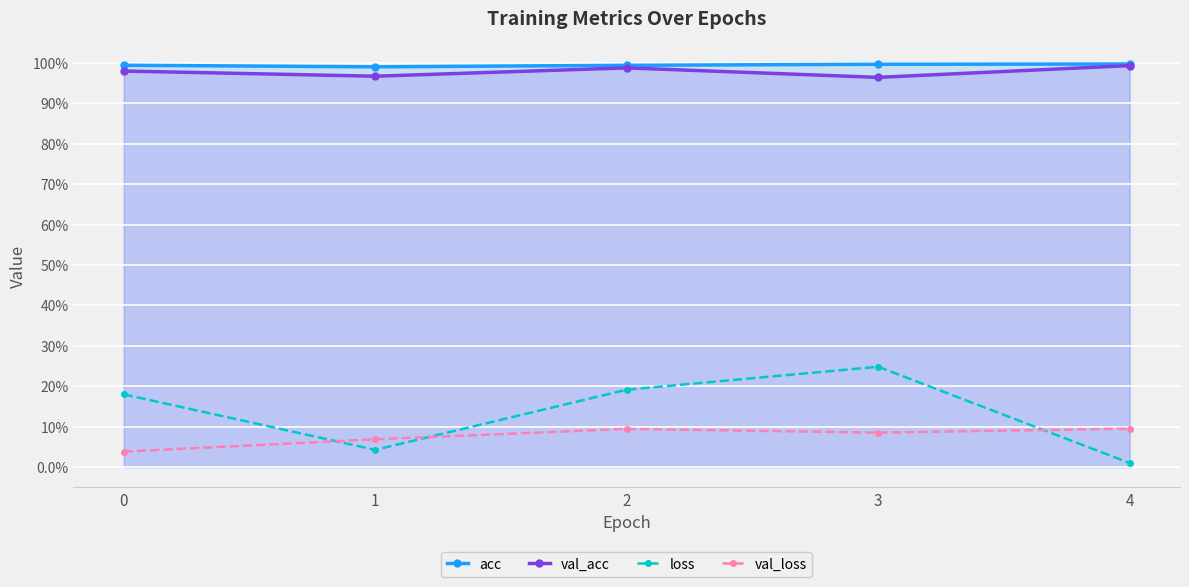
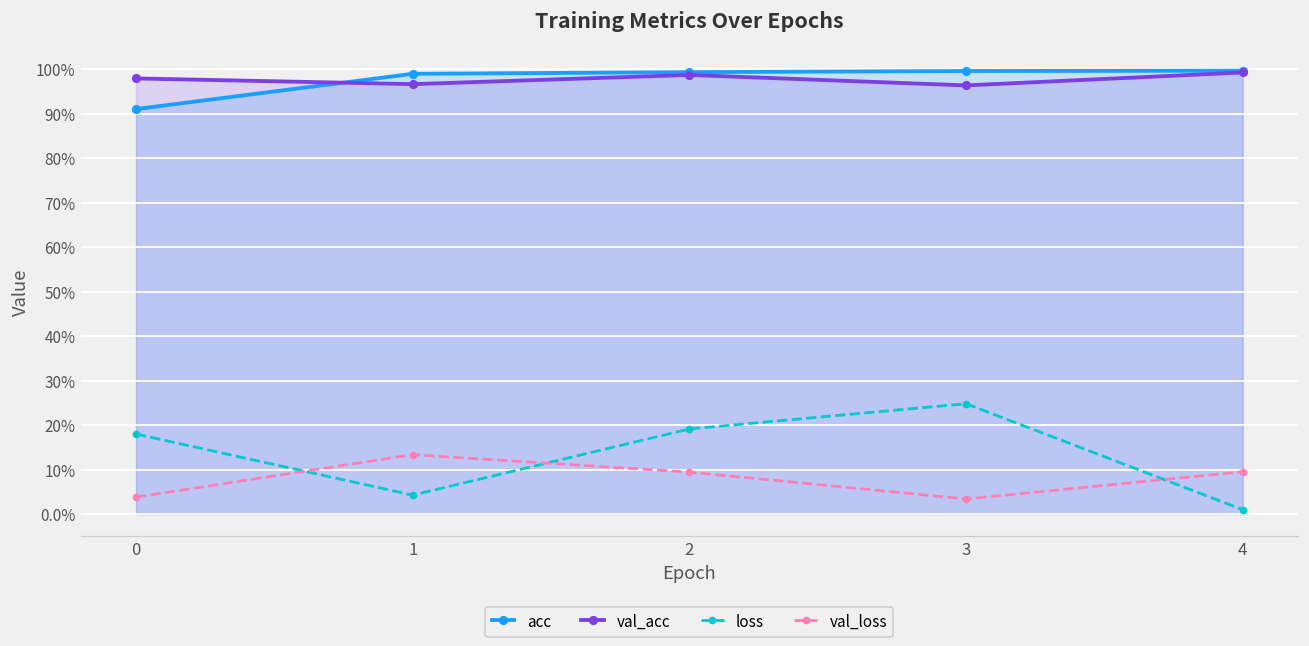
  {
    "acc": {
-     "0": "99%",
+     "0": "91%",
      "1": "99%",
      "2": "99%",
      "3": "100%"
    },
    "val_acc": {
      "0": "98%",
      "1": "97%",
      "2": "99%",
      "3": "96%"
    },
    "loss": {
      "0": "18%",
      "1": "4%",
      "2": "19%",
      "3": "25%",
      "4": "1%"
    },
    "val_loss": {
      "0": "4%",
-     "1": "7%",
+     "1": "13%",
      "2": "9%",
-     "3": "9%",
+     "3": "3%",
      "4": "10%"
    }
  }
